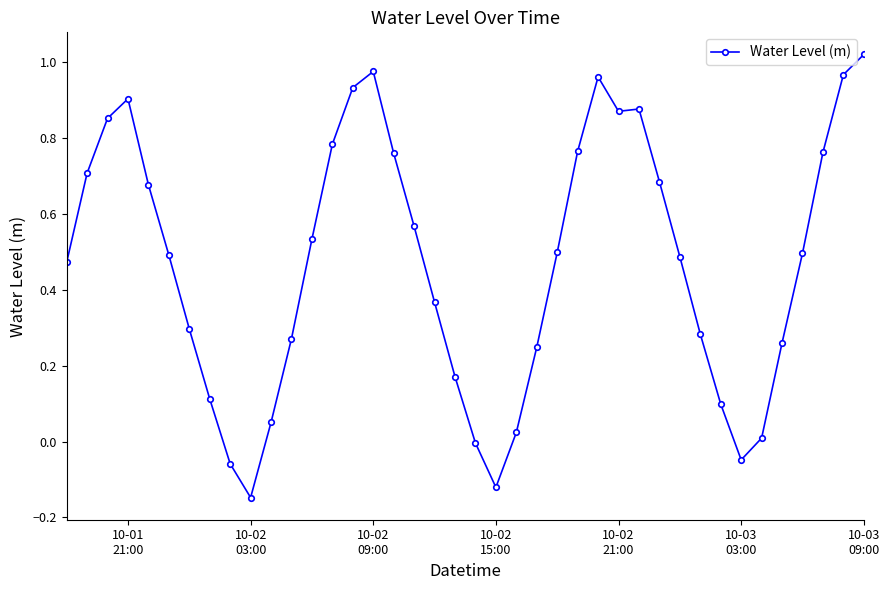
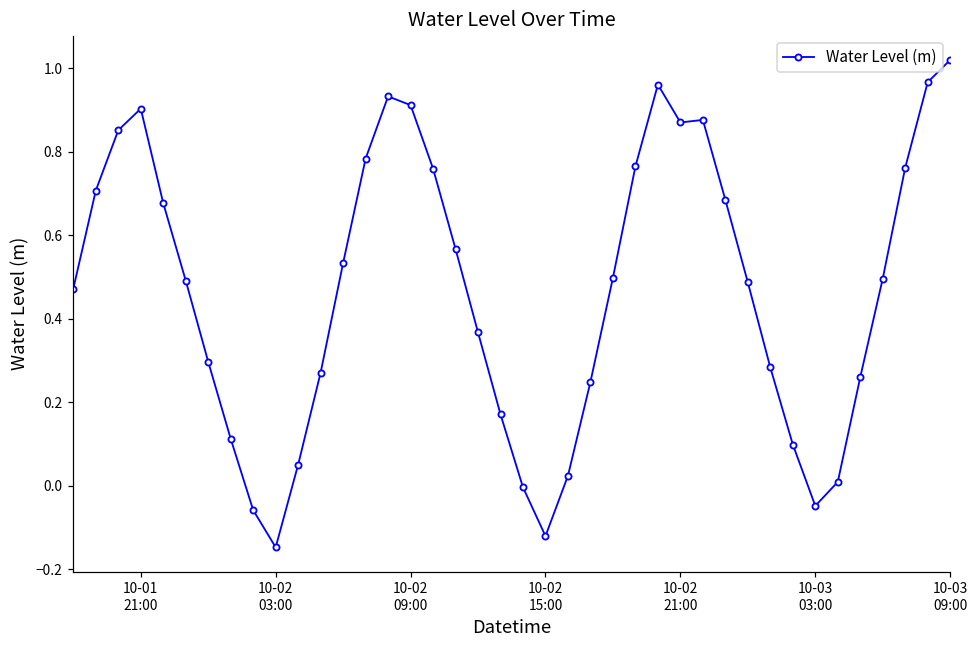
  {
    "10-01 21:00": 0.90,
    "10-02 03:00": -0.15,
-   "10-02 09:00": 0.98,
+   "10-02 09:00": 0.91,
    "10-02 15:00": -0.12,
    "10-02 21:00": 0.87,
    "10-03 03:00": -0.05,
    "10-03 09:00": 1.02
  }
